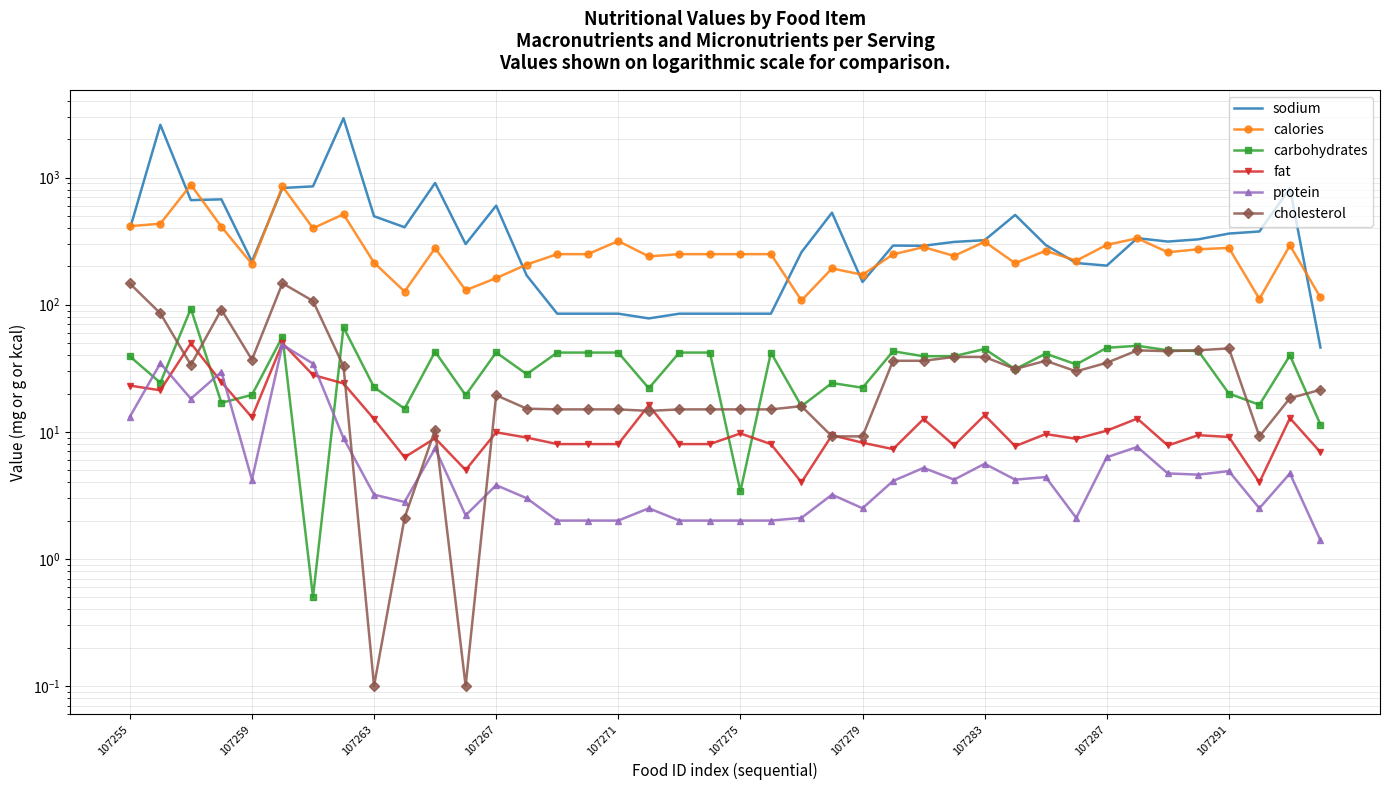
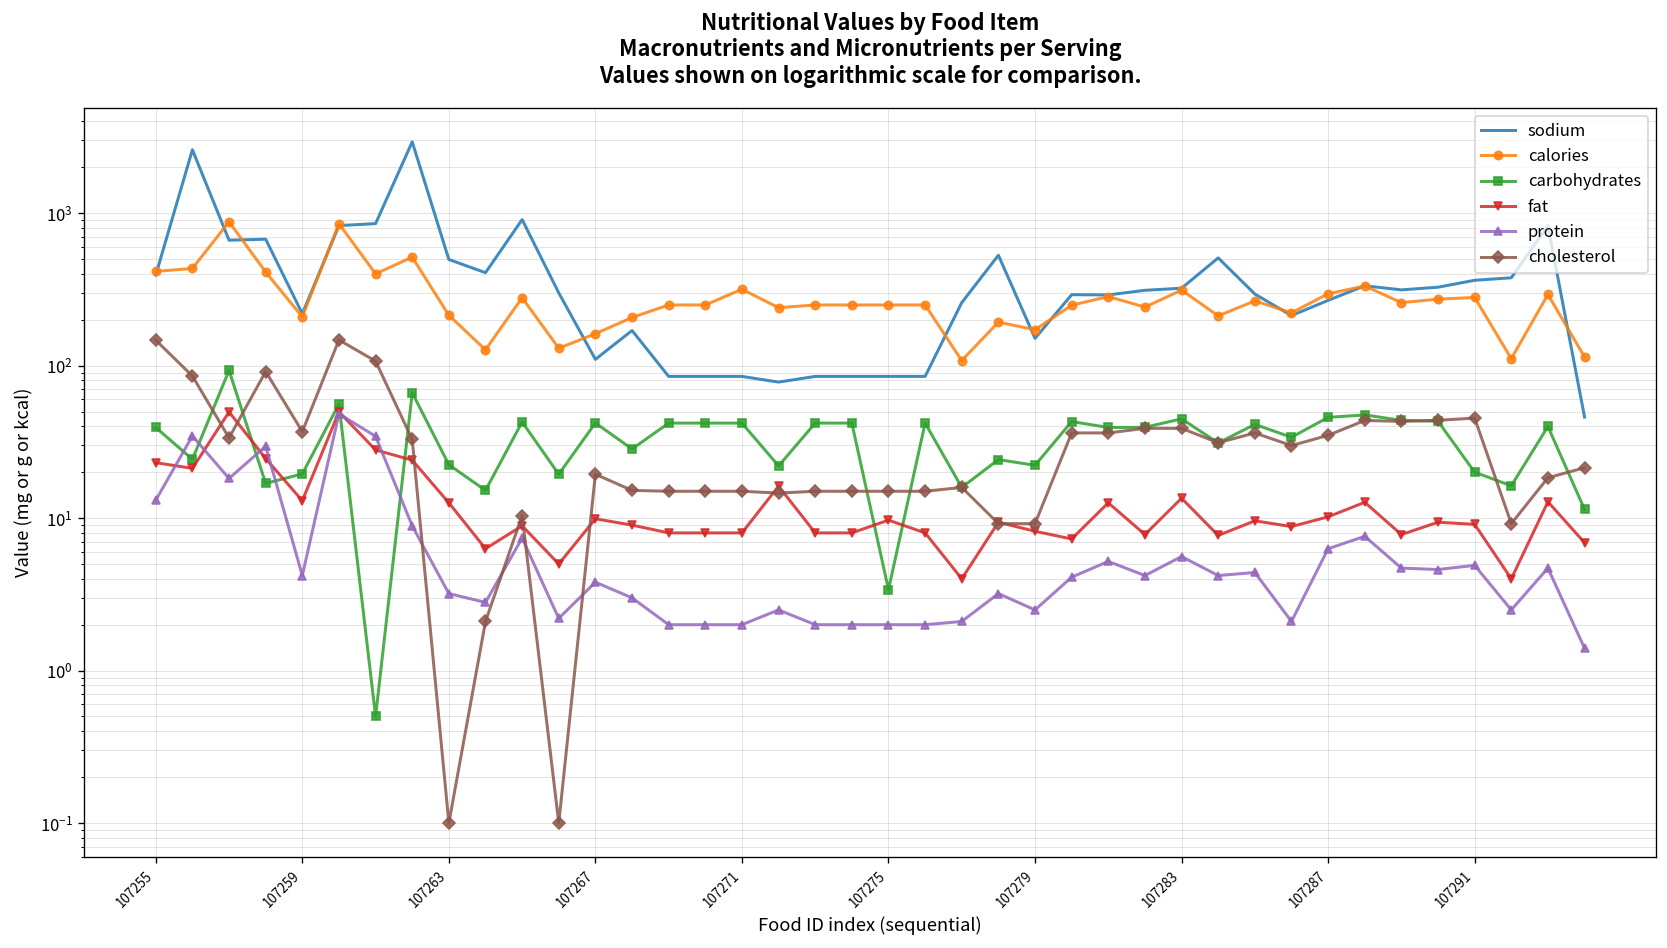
  {
    "sodium": {
      "107255": 390,
      "107263": 500,
-     "107267": 600,
+     "107267": 110,
      "107271": 90,
      "107275": 90,
      "107279": 150,
-     "107287": 200,
+     "107287": 270,
      "107291": 360
    },
    "calories": {
      "107255": 420,
      "107263": 210,
      "107267": 160,
      "107271": 320,
      "107275": 250,
      "107279": 170,
      "107287": 300,
      "107291": 280
    },
    "carbohydrates": {
      "107255": 39,
      "107259": 20,
      "107263": 22,
      "107267": 42,
      "107271": 42,
      "107275": 3.4,
      "107279": 22,
      "107283": 45,
      "107287": 46,
      "107291": 20
    },
    "fat": {
      "107255": 23,
      "107259": 13,
      "107263": 13,
      "107267": 10,
      "107271": 8,
      "107275": 10,
      "107279": 8,
      "107283": 14,
      "107287": 10,
      "107291": 9
    },
    "protein": {
      "107255": 13,
      "107259": 4.2,
      "107263": 3.2,
      "107267": 3.8,
      "107271": 2,
      "107275": 2,
      "107279": 2.5,
      "107283": 6,
      "107287": 6,
      "107291": 5
    },
    "cholesterol": {
      "107255": 150,
      "107259": 37,
      "107263": 0.10,
      "107267": 19,
      "107271": 15,
      "107275": 15,
      "107279": 9,
      "107283": 39,
      "107287": 35,
      "107291": 45
    }
  }
